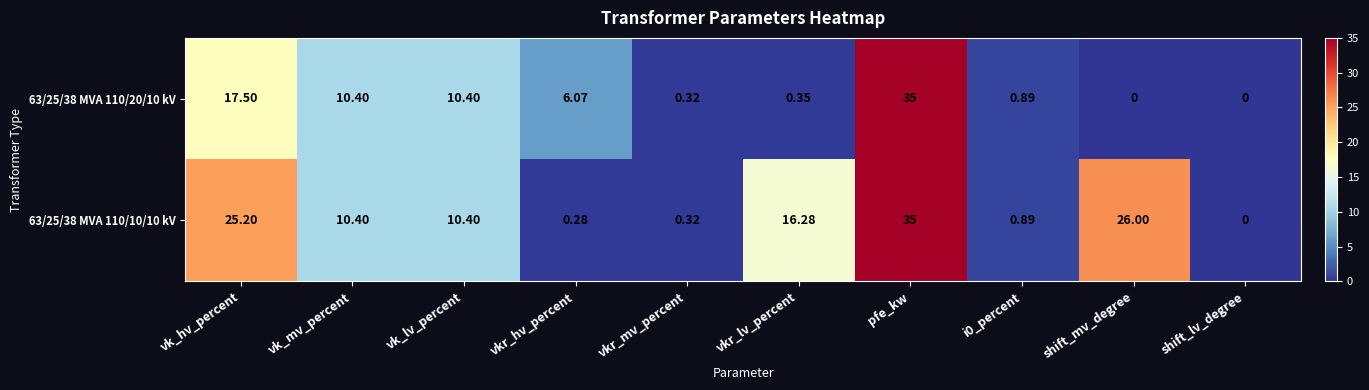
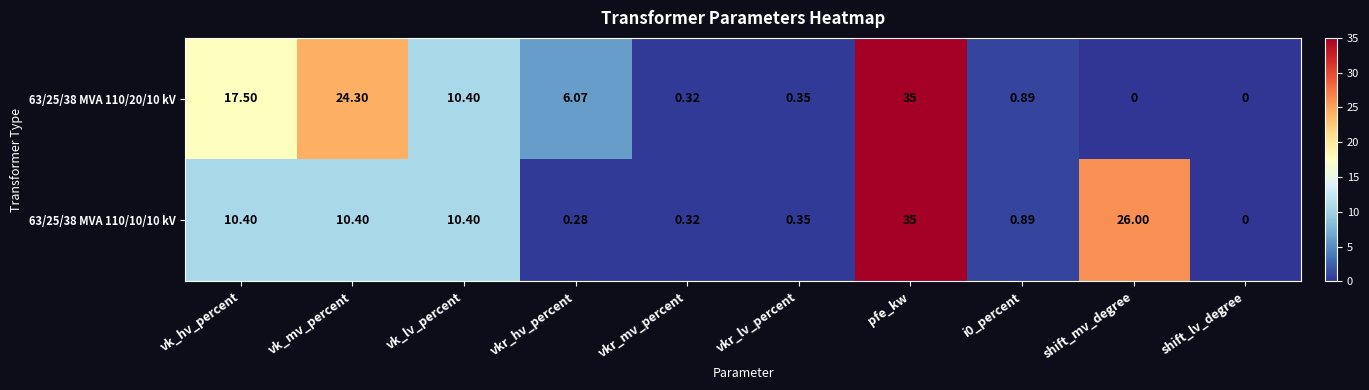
  {
    "63/25/38 MVA 110/20/10 kV": {
      "vk_hv_percent": 17.50,
-     "vk_mv_percent": 10.40,
+     "vk_mv_percent": 24.30,
      "vk_lv_percent": 10.40,
      "vkr_hv_percent": 6.07,
      "vkr_mv_percent": 0.32,
      "vkr_lv_percent": 0.35,
      "pfe_kw": 35,
      "i0_percent": 0.89,
      "shift_mv_degree": 0,
      "shift_lv_degree": 0
    },
    "63/25/38 MVA 110/10/10 kV": {
-     "vk_hv_percent": 25.20,
+     "vk_hv_percent": 10.40,
      "vk_mv_percent": 10.40,
      "vk_lv_percent": 10.40,
      "vkr_hv_percent": 0.28,
      "vkr_mv_percent": 0.32,
-     "vkr_lv_percent": 16.28,
+     "vkr_lv_percent": 0.35,
      "pfe_kw": 35,
      "i0_percent": 0.89,
      "shift_mv_degree": 26.00,
      "shift_lv_degree": 0
    }
  }
